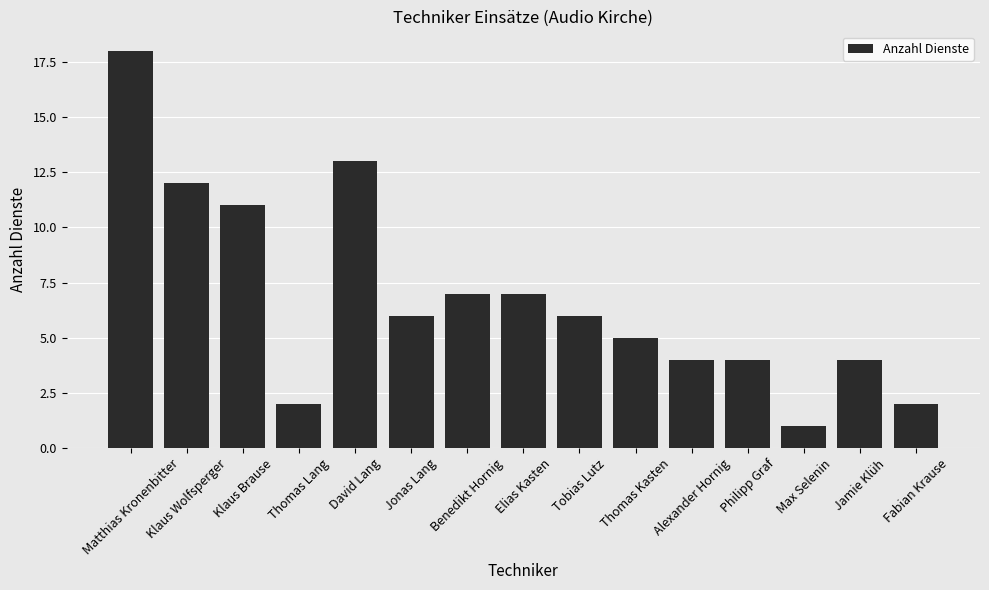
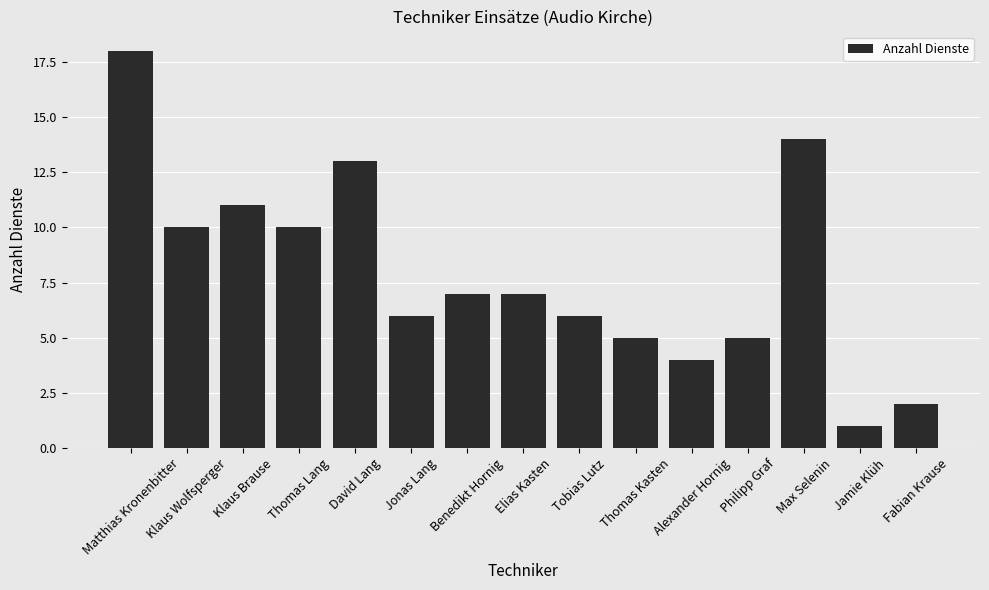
  {
    "Matthias Kronenbitter": 18,
-   "Klaus Wolfsperger": 12,
+   "Klaus Wolfsperger": 10,
    "Klaus Brause": 11,
-   "Thomas Lang": 2,
+   "Thomas Lang": 10,
    "David Lang": 13,
    "Jonas Lang": 6,
    "Benedikt Hornig": 7,
    "Elias Kasten": 7,
    "Tobias Lutz": 6,
    "Thomas Kasten": 5,
    "Alexander Hornig": 4,
-   "Philipp Graf": 4,
-   "Max Selenin": 1,
-   "Jamie Klüh": 4,
+   "Philipp Graf": 5,
+   "Max Selenin": 14,
+   "Jamie Klüh": 1,
    "Fabian Krause": 2
  }
